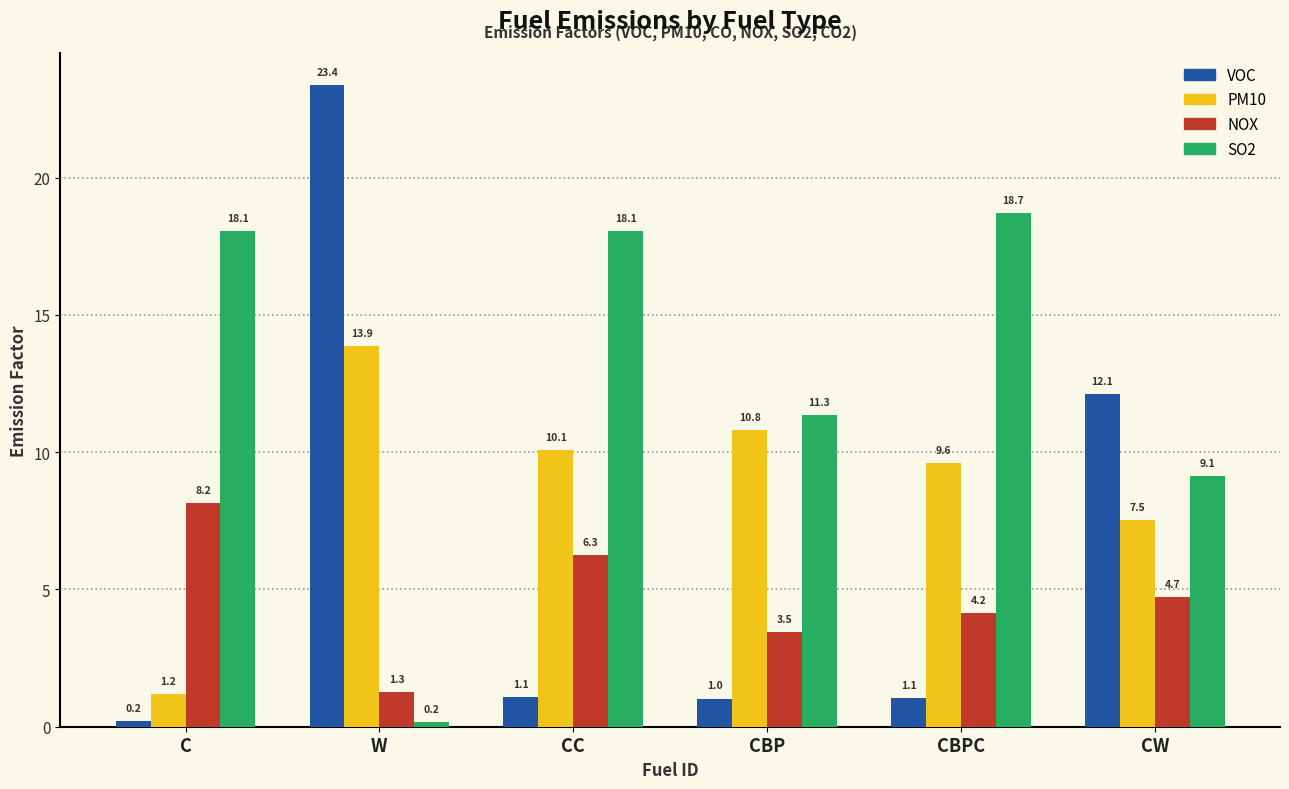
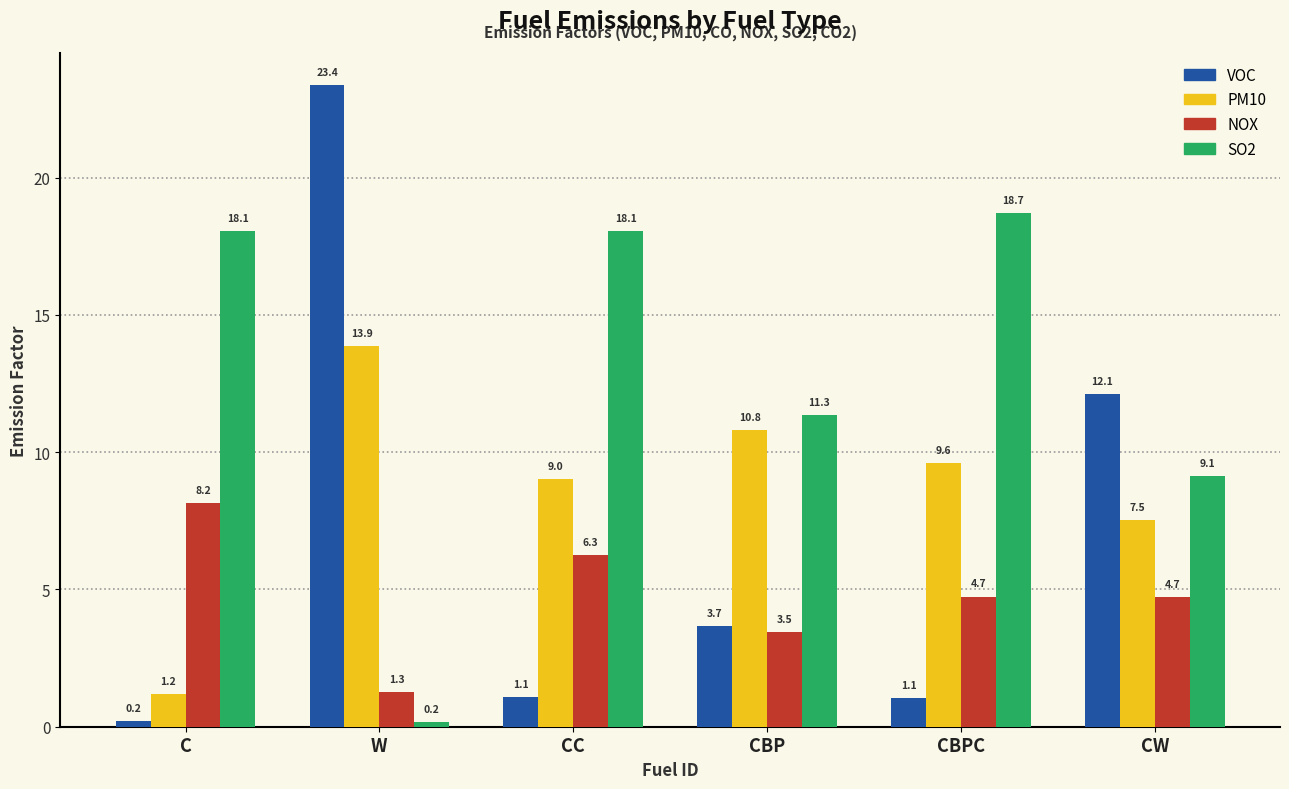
  {
    "VOC": {
      "C": 0.2,
      "W": 23.4,
      "CC": 1.1,
-     "CBP": 1.0,
+     "CBP": 3.7,
      "CBPC": 1.1,
      "CW": 12.1
    },
    "PM10": {
      "C": 1.2,
      "W": 13.9,
-     "CC": 10.1,
+     "CC": 9.0,
      "CBP": 10.8,
      "CBPC": 9.6,
      "CW": 7.5
    },
    "NOX": {
      "C": 8.2,
      "W": 1.3,
      "CC": 6.3,
      "CBP": 3.5,
-     "CBPC": 4.2,
+     "CBPC": 4.7,
      "CW": 4.7
    },
    "SO2": {
      "C": 18.1,
      "W": 0.2,
      "CC": 18.1,
      "CBP": 11.3,
      "CBPC": 18.7,
      "CW": 9.1
    }
  }
